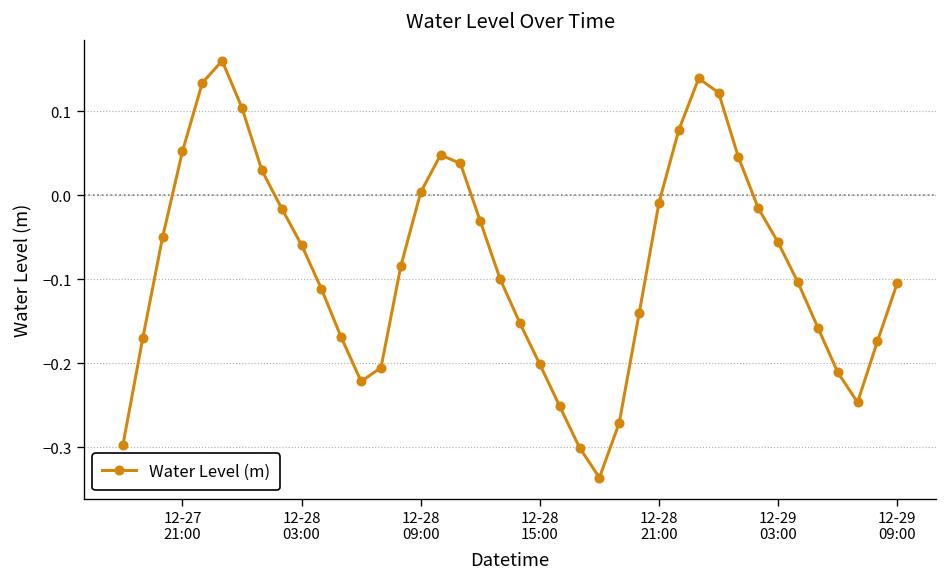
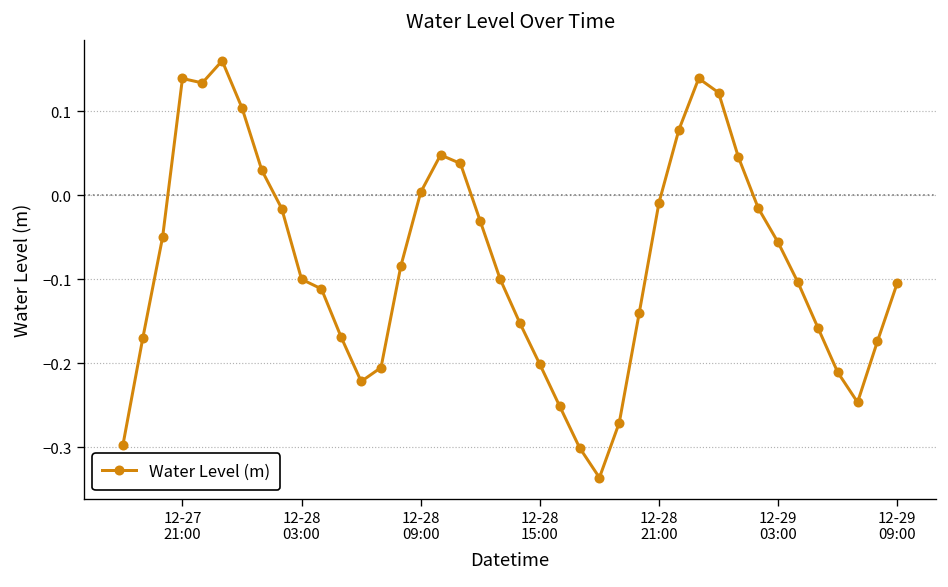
  {
-   "12-27 21:00": 0.05,
-   "12-28 03:00": -0.06,
+   "12-27 21:00": 0.14,
+   "12-28 03:00": -0.10,
    "12-28 09:00": 0.00,
    "12-28 15:00": -0.20,
    "12-28 21:00": -0.01,
    "12-29 03:00": -0.06,
    "12-29 09:00": -0.10
  }
